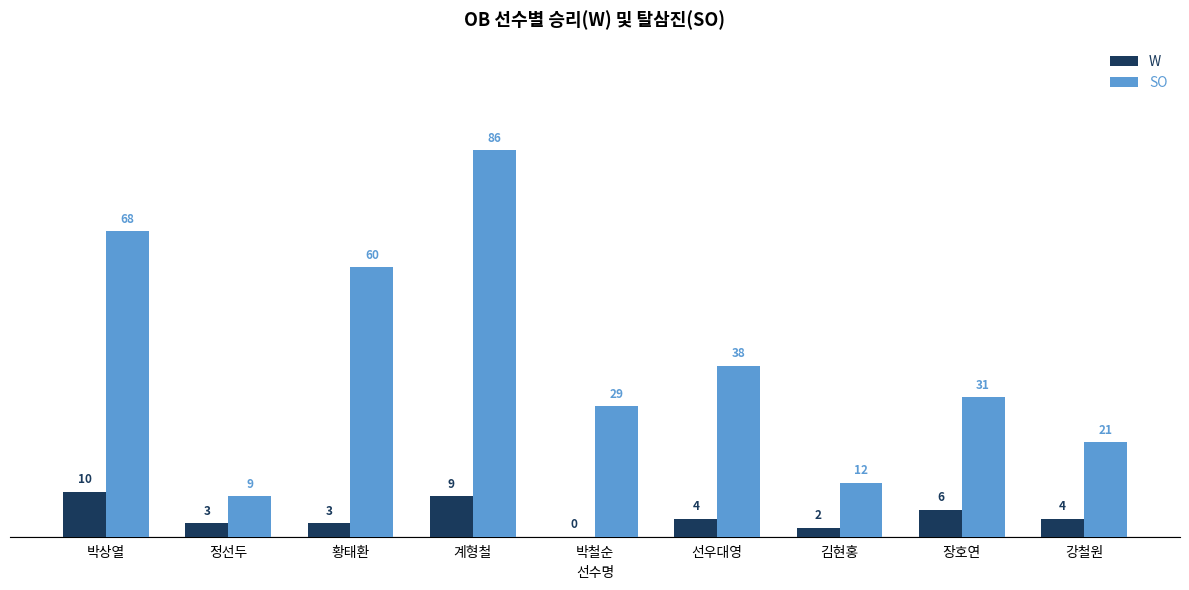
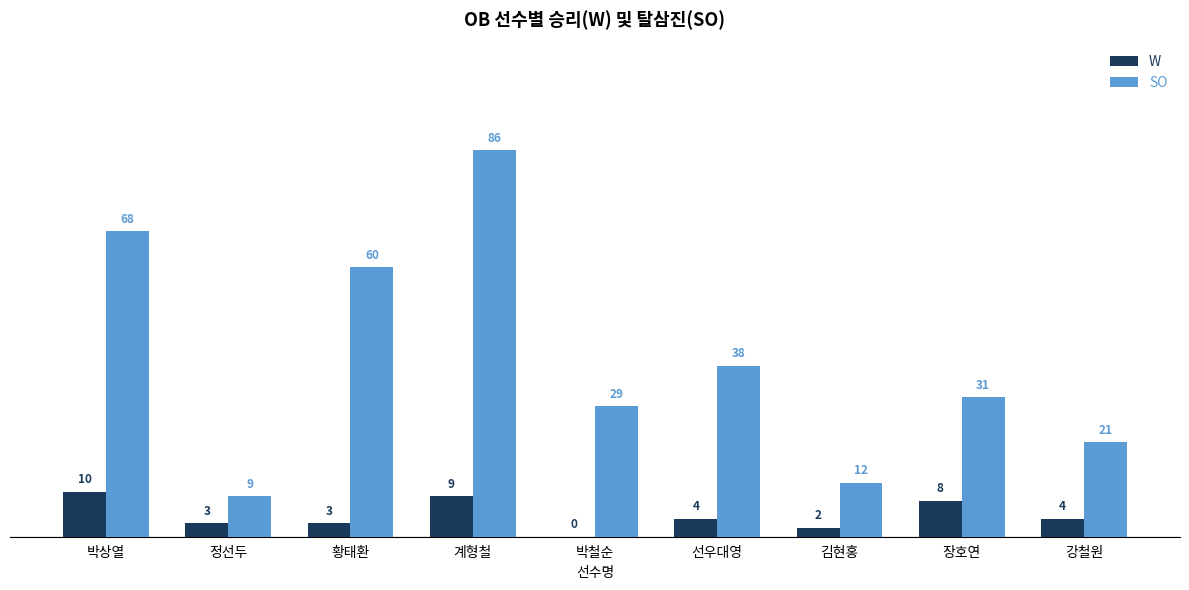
  {
    "W": {
      "박상열": 10,
      "정선두": 3,
      "황태환": 3,
      "계형철": 9,
      "박철순": 0,
      "선우대영": 4,
      "김현홍": 2,
-     "장호연": 6,
+     "장호연": 8,
      "강철원": 4
    },
    "SO": {
      "박상열": 68,
      "정선두": 9,
      "황태환": 60,
      "계형철": 86,
      "박철순": 29,
      "선우대영": 38,
      "김현홍": 12,
      "장호연": 31,
      "강철원": 21
    }
  }
